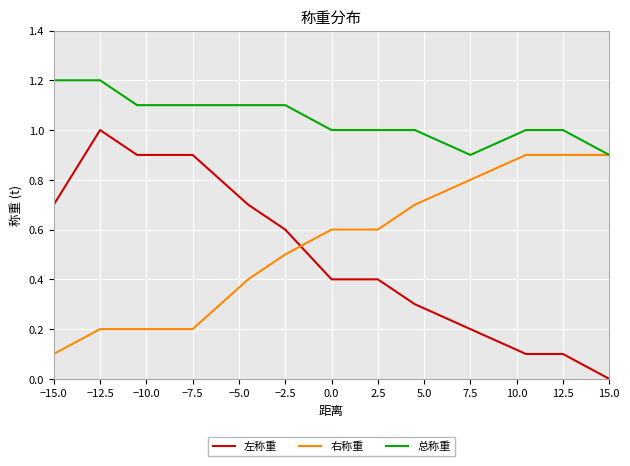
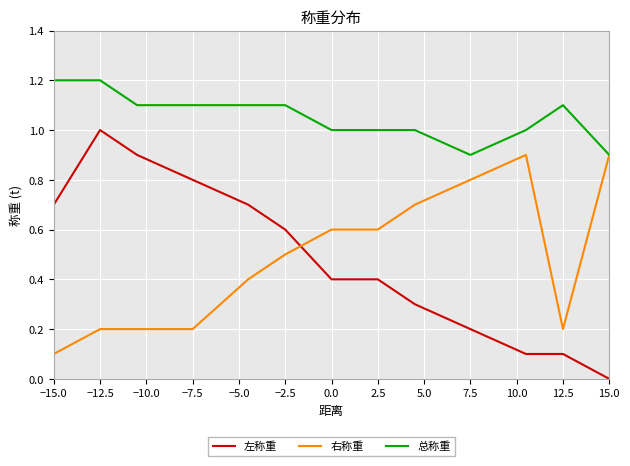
  {
    "左称重": {
      "−15.0": 0.7,
      "−12.5": 1.0,
-     "−7.5": 0.9,
+     "−7.5": 0.8,
      "−2.5": 0.6,
      "0.0": 0.4,
      "2.5": 0.4,
      "7.5": 0.2,
      "12.5": 0.1,
      "15.0": 0.0
    },
    "右称重": {
      "−15.0": 0.1,
      "−12.5": 0.2,
      "−7.5": 0.2,
      "−2.5": 0.5,
      "0.0": 0.6,
      "2.5": 0.6,
      "7.5": 0.8,
-     "12.5": 0.9
+     "12.5": 0.2
    },
    "总称重": {
      "−15.0": 1.2,
      "−12.5": 1.2,
      "−7.5": 1.1,
      "−2.5": 1.1,
      "0.0": 1.0,
      "2.5": 1.0,
      "7.5": 0.9,
-     "12.5": 1.0
+     "12.5": 1.1
    }
  }
